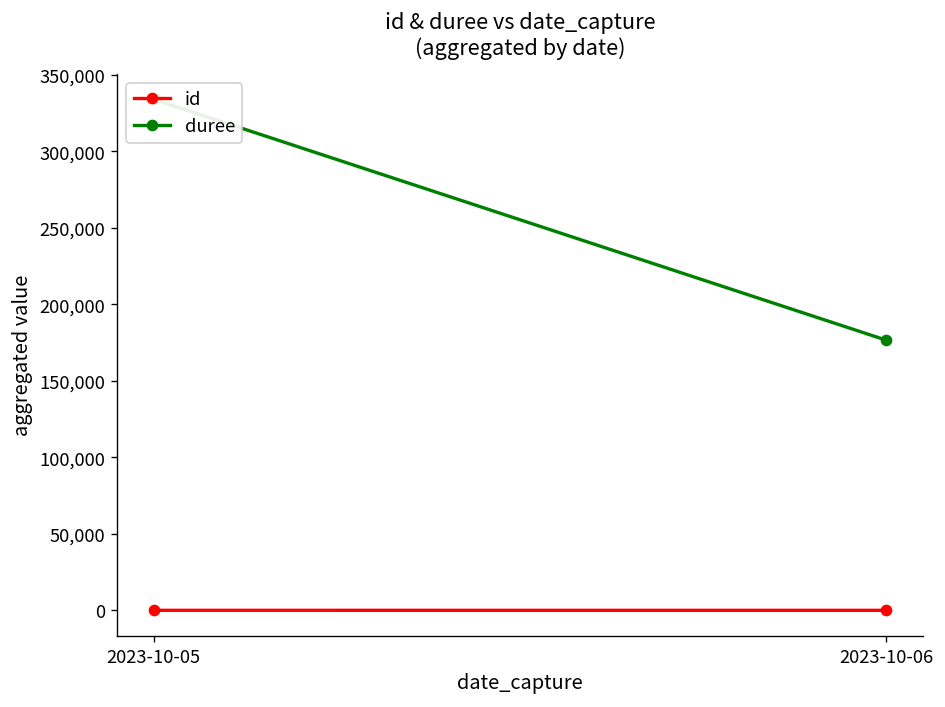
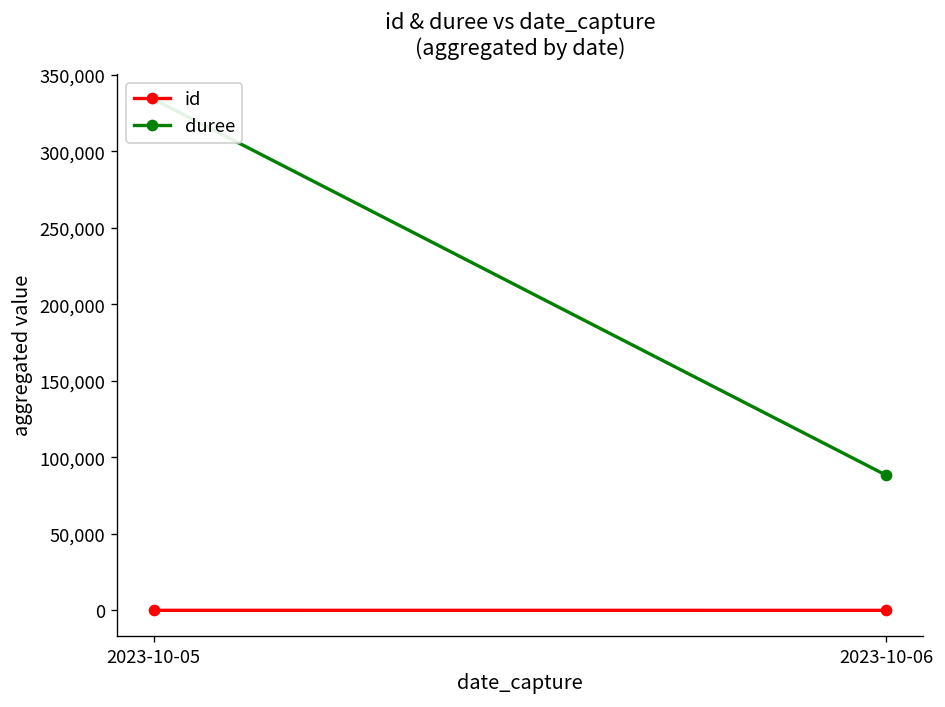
  {
    "id": {
      "2023-10-05": "0",
      "2023-10-06": "0"
    },
    "duree": {
-     "2023-10-06": "177,000"
+     "2023-10-06": "88,000"
    }
  }
